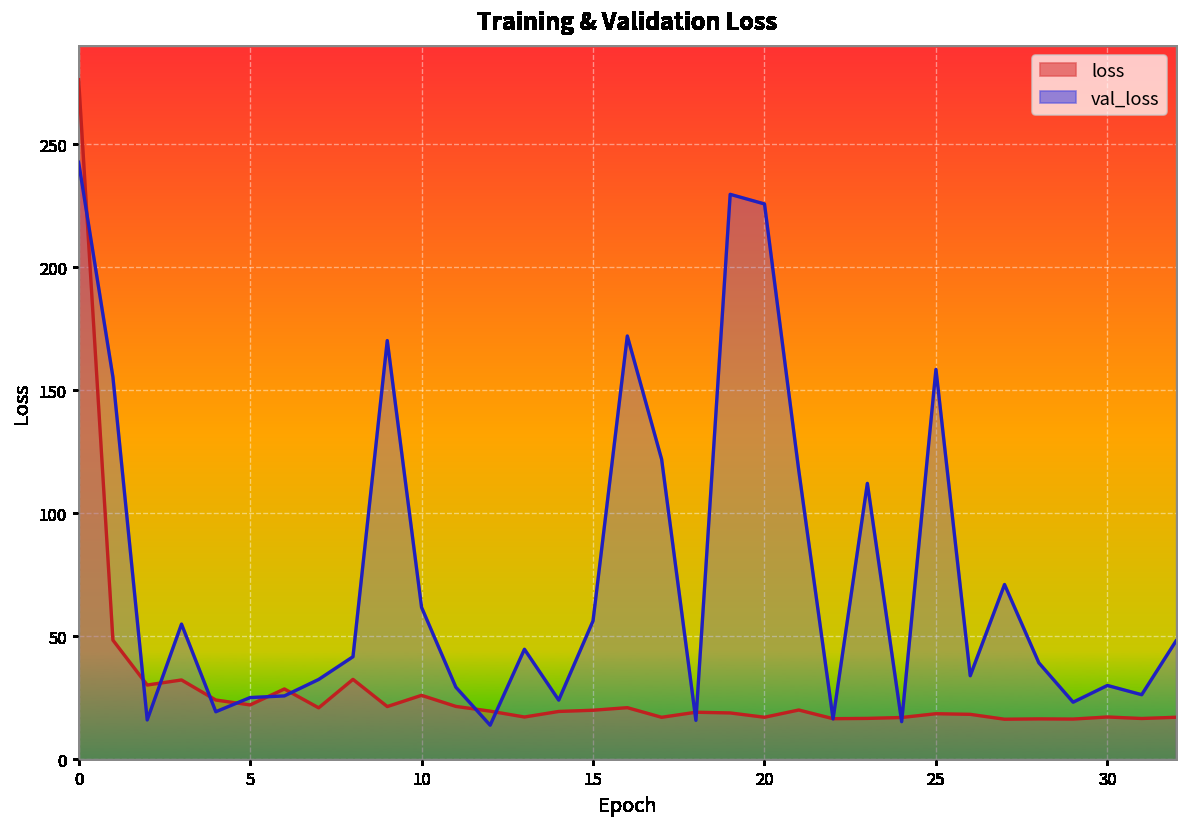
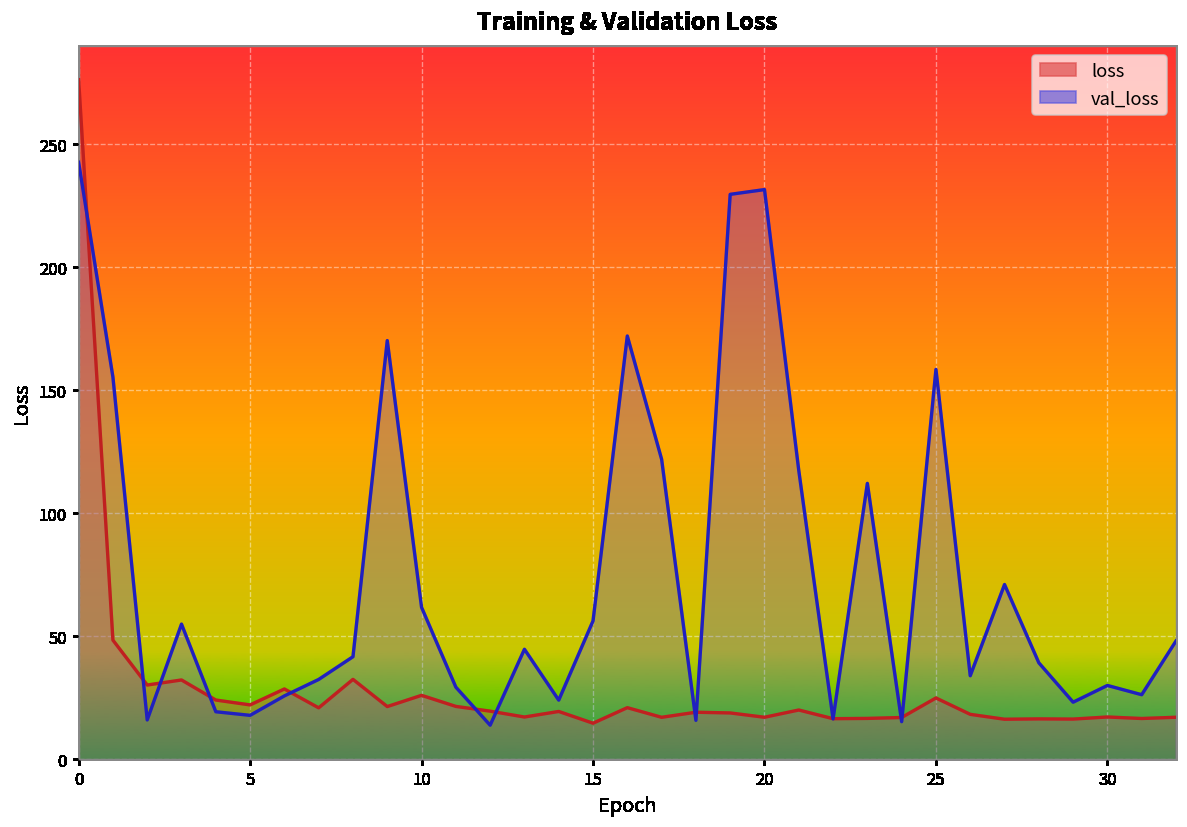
  {
    "loss": {
      "0": 276,
      "5": 22,
      "10": 26,
-     "15": 20,
+     "15": 15,
      "20": 17,
-     "25": 19,
+     "25": 25,
      "30": 17
    },
    "val_loss": {
      "0": 243,
-     "5": 25,
+     "5": 18,
      "10": 62,
      "15": 56,
-     "20": 226,
+     "20": 231,
      "25": 158,
      "30": 30
    }
  }
